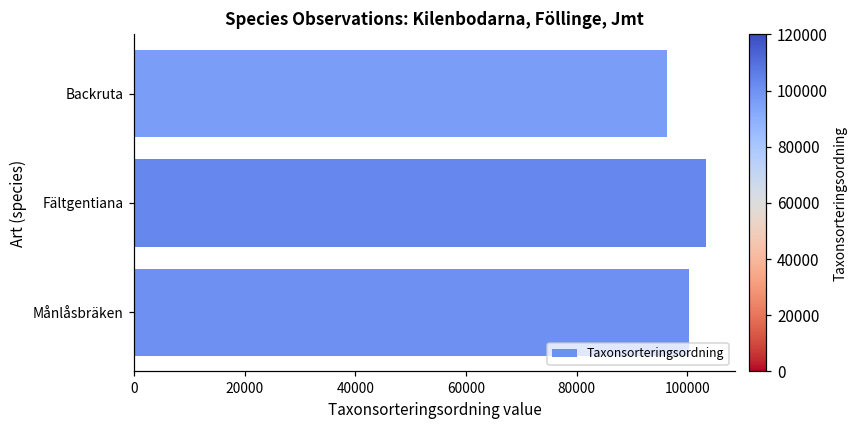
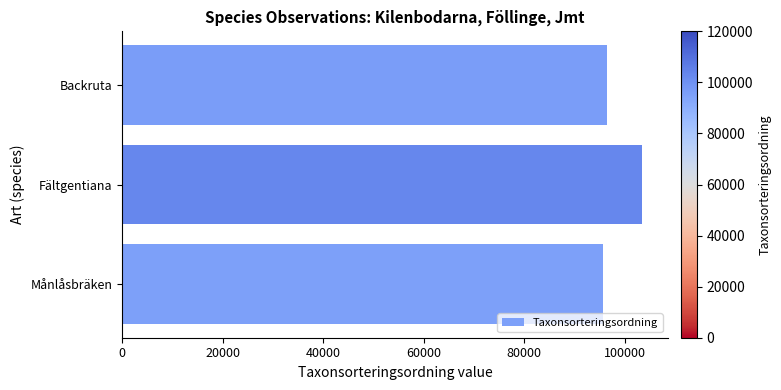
  {
    "Backruta": 96000,
    "Fältgentiana": 103000,
-   "Månlåsbräken": 100000
+   "Månlåsbräken": 96000
  }
